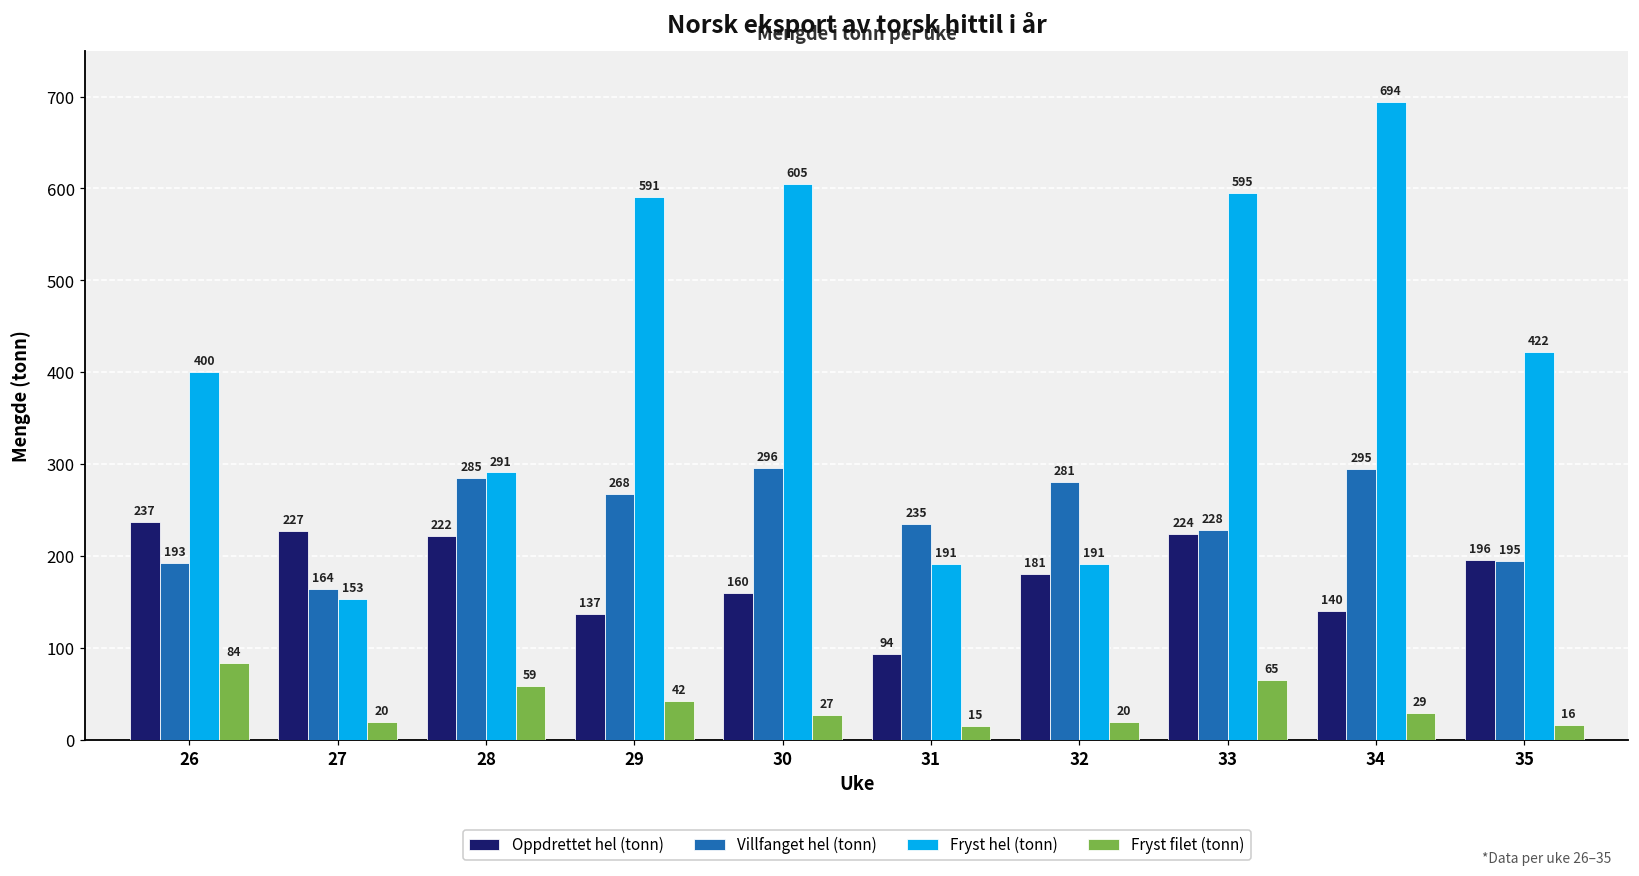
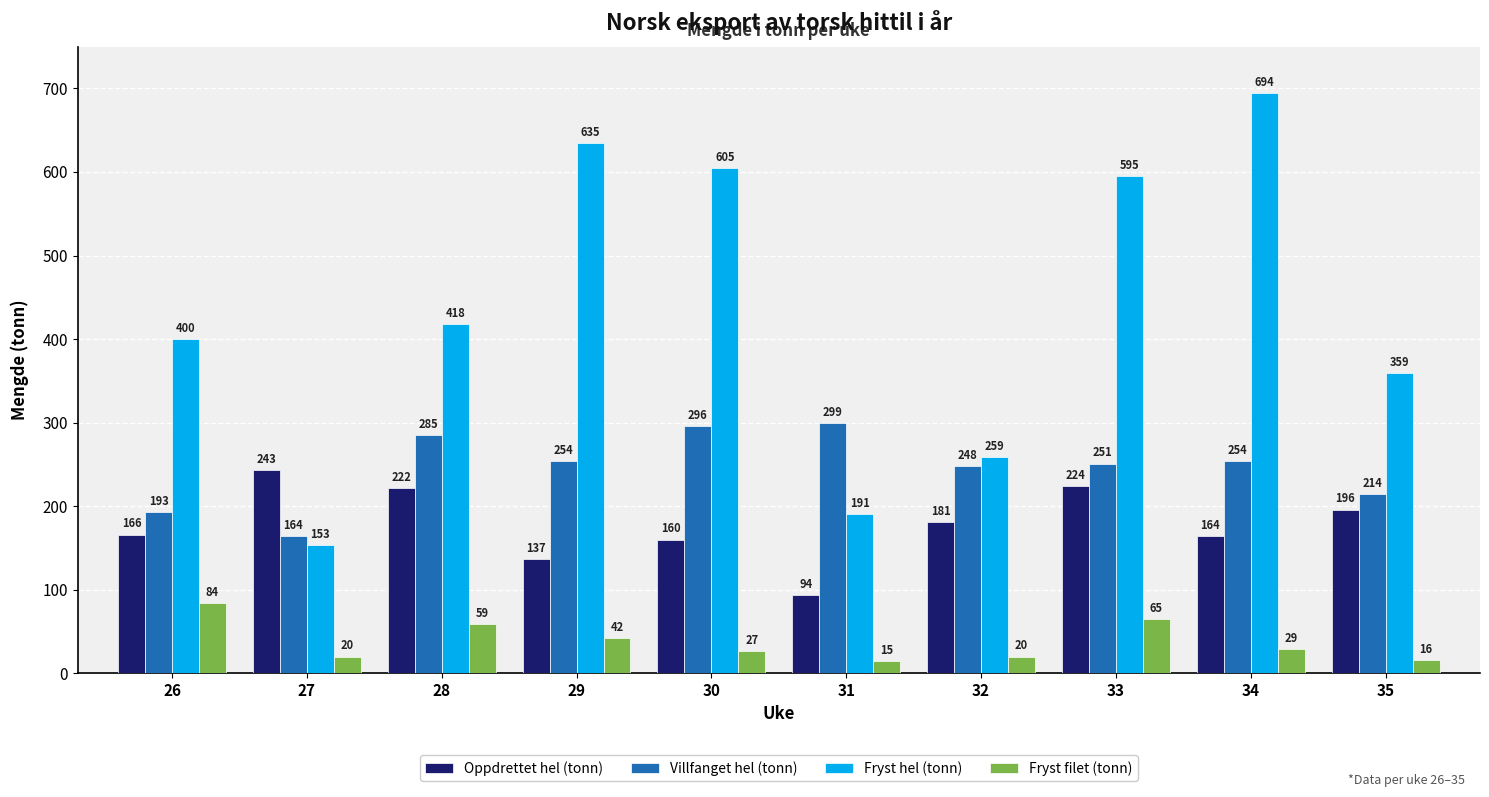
  {
    "Oppdrettet hel (tonn)": {
-     "26": 237,
-     "27": 227,
+     "26": 166,
+     "27": 243,
      "28": 222,
      "29": 137,
      "30": 160,
      "31": 94,
      "32": 181,
      "33": 224,
-     "34": 140,
+     "34": 164,
      "35": 196
    },
    "Villfanget hel (tonn)": {
      "26": 193,
      "27": 164,
      "28": 285,
-     "29": 268,
+     "29": 254,
      "30": 296,
-     "31": 235,
-     "32": 281,
-     "33": 228,
-     "34": 295,
-     "35": 195
+     "31": 299,
+     "32": 248,
+     "33": 251,
+     "34": 254,
+     "35": 214
    },
    "Fryst hel (tonn)": {
      "26": 400,
      "27": 153,
-     "28": 291,
-     "29": 591,
+     "28": 418,
+     "29": 635,
      "30": 605,
      "31": 191,
-     "32": 191,
+     "32": 259,
      "33": 595,
      "34": 694,
-     "35": 422
+     "35": 359
    },
    "Fryst filet (tonn)": {
      "26": 84,
      "27": 20,
      "28": 59,
      "29": 42,
      "30": 27,
      "31": 15,
      "32": 20,
      "33": 65,
      "34": 29,
      "35": 16
    }
  }
